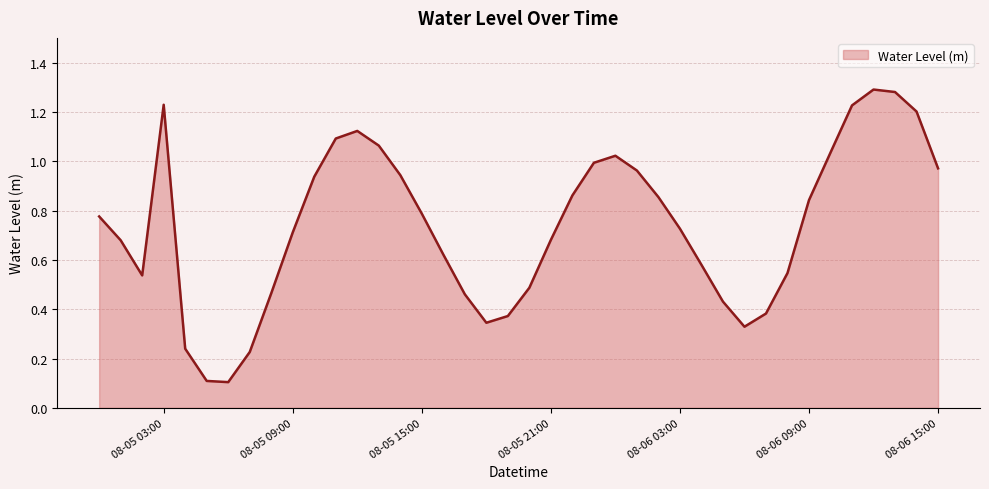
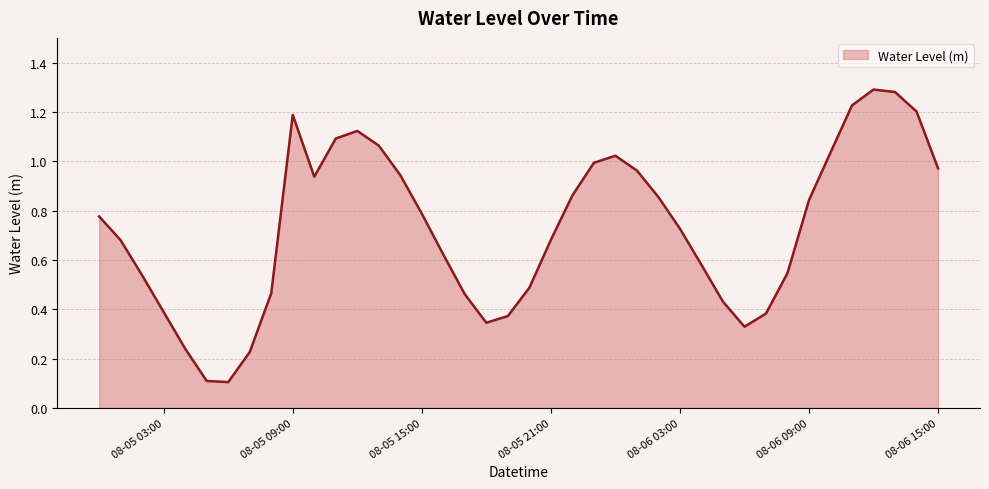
  {
-   "08-05 03:00": 1.23,
-   "08-05 09:00": 0.71,
+   "08-05 03:00": 0.39,
+   "08-05 09:00": 1.19,
    "08-05 15:00": 0.79,
    "08-05 21:00": 0.68,
    "08-06 03:00": 0.73,
    "08-06 09:00": 0.84,
    "08-06 15:00": 0.97
  }
